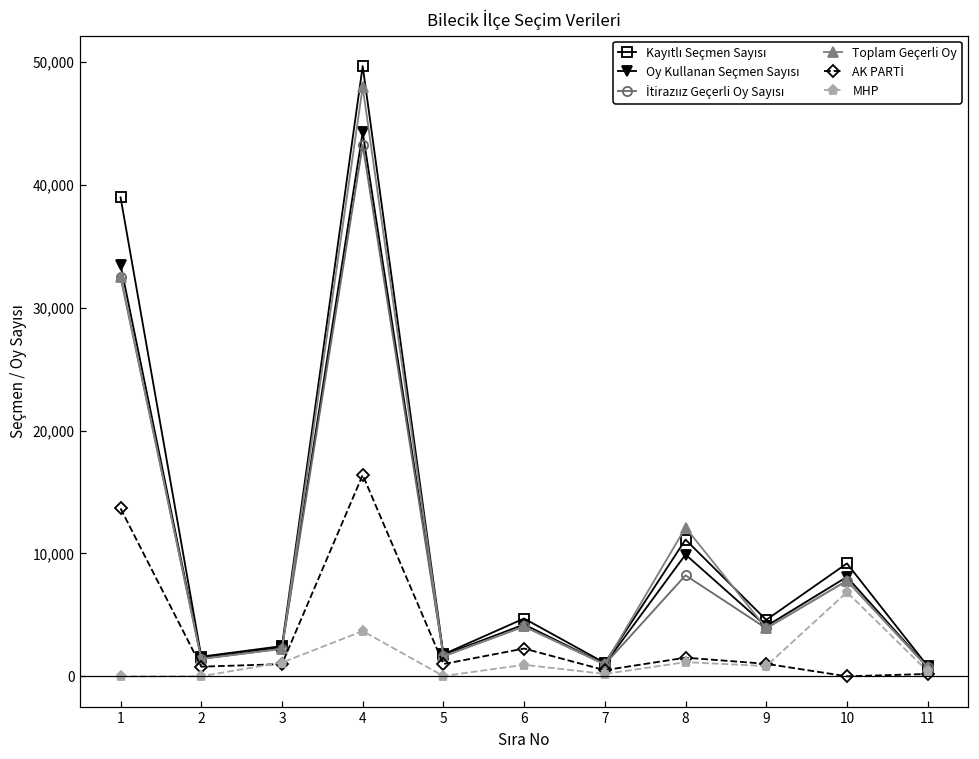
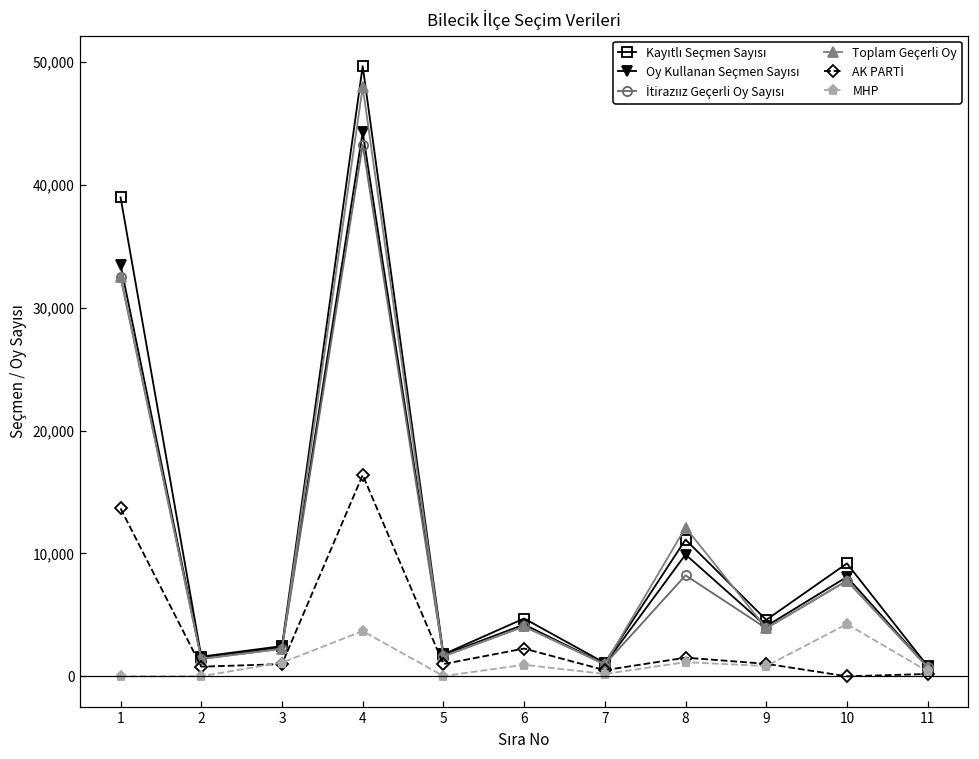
  {
    "MHP": {
      "1": "0",
      "2": "0",
      "4": "3,700",
      "5": "0",
      "6": "900",
      "7": "200",
      "8": "1,200",
-     "10": "6,900"
+     "10": "4,300"
    }
  }
